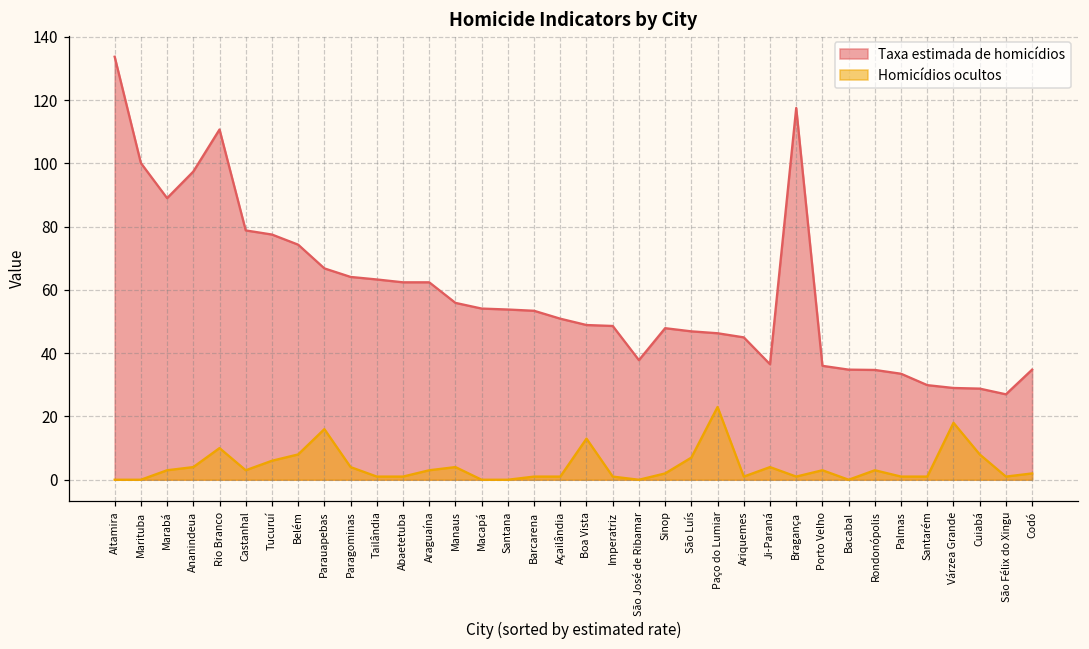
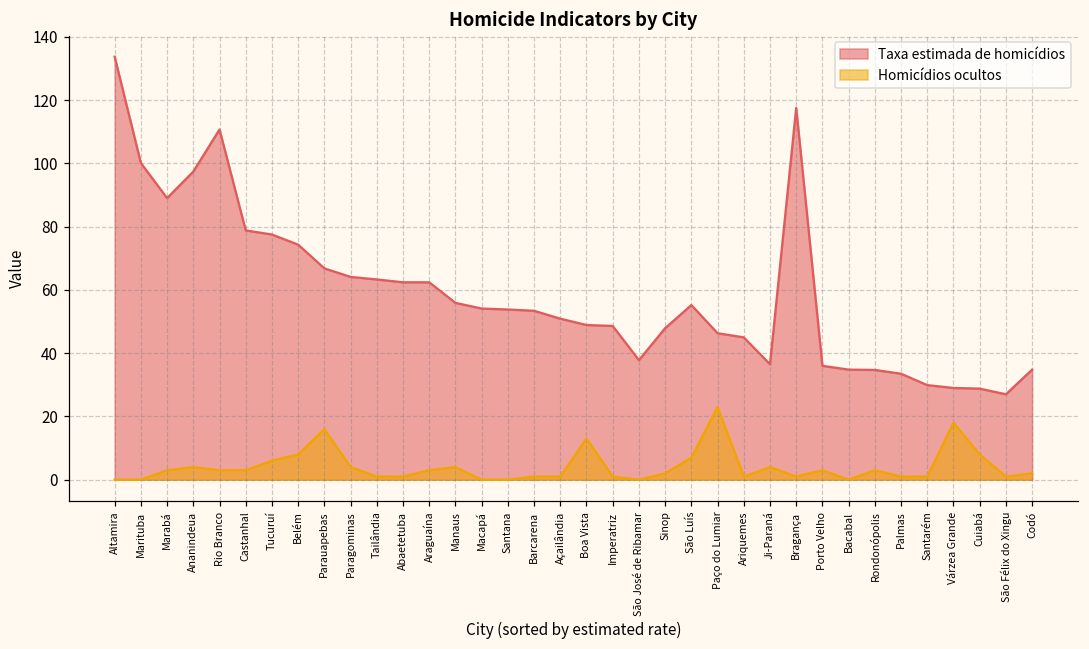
  {
    "Taxa estimada de homicídios": {
      "Altamira": 134,
      "Marituba": 100,
      "Marabá": 89,
      "Ananindeua": 97,
      "Rio Branco": 111,
      "Castanhal": 79,
      "Tucuruí": 78,
      "Belém": 74,
      "Parauapebas": 67,
      "Paragominas": 64,
      "Tailândia": 63,
      "Abaetetuba": 62,
      "Araguaína": 62,
      "Manaus": 56,
      "Macapá": 54,
      "Santana": 54,
      "Barcarena": 53,
      "Açailândia": 51,
      "Boa Vista": 49,
      "Imperatriz": 49,
      "São José de Ribamar": 38,
      "Sinop": 48,
-     "São Luís": 47,
+     "São Luís": 55,
      "Paço do Lumiar": 46,
      "Ariquemes": 45,
      "Ji-Paraná": 37,
      "Bragança": 118,
      "Porto Velho": 36,
      "Bacabal": 35,
      "Rondonópolis": 35,
      "Palmas": 34,
      "Santarém": 30,
      "Várzea Grande": 29,
      "Cuiabá": 29,
      "São Félix do Xingu": 27,
      "Codó": 35
    },
    "Homicídios ocultos": {
      "Altamira": 0,
      "Marituba": 0,
      "Marabá": 3,
      "Ananindeua": 4,
-     "Rio Branco": 10,
+     "Rio Branco": 3,
      "Castanhal": 3,
      "Tucuruí": 6,
      "Belém": 8,
      "Parauapebas": 16,
      "Paragominas": 4,
      "Tailândia": 1,
      "Abaetetuba": 1,
      "Araguaína": 3,
      "Manaus": 4,
      "Macapá": 0,
      "Santana": 0,
      "Barcarena": 1,
      "Açailândia": 1,
      "Boa Vista": 13,
      "Imperatriz": 1,
      "São José de Ribamar": 0,
      "Sinop": 2,
      "São Luís": 7,
      "Paço do Lumiar": 23,
      "Ariquemes": 1,
      "Ji-Paraná": 4,
      "Bragança": 1,
      "Porto Velho": 3,
      "Bacabal": 0,
      "Rondonópolis": 3,
      "Palmas": 1,
      "Santarém": 1,
      "Várzea Grande": 18,
      "Cuiabá": 8,
      "São Félix do Xingu": 1,
      "Codó": 2
    }
  }
